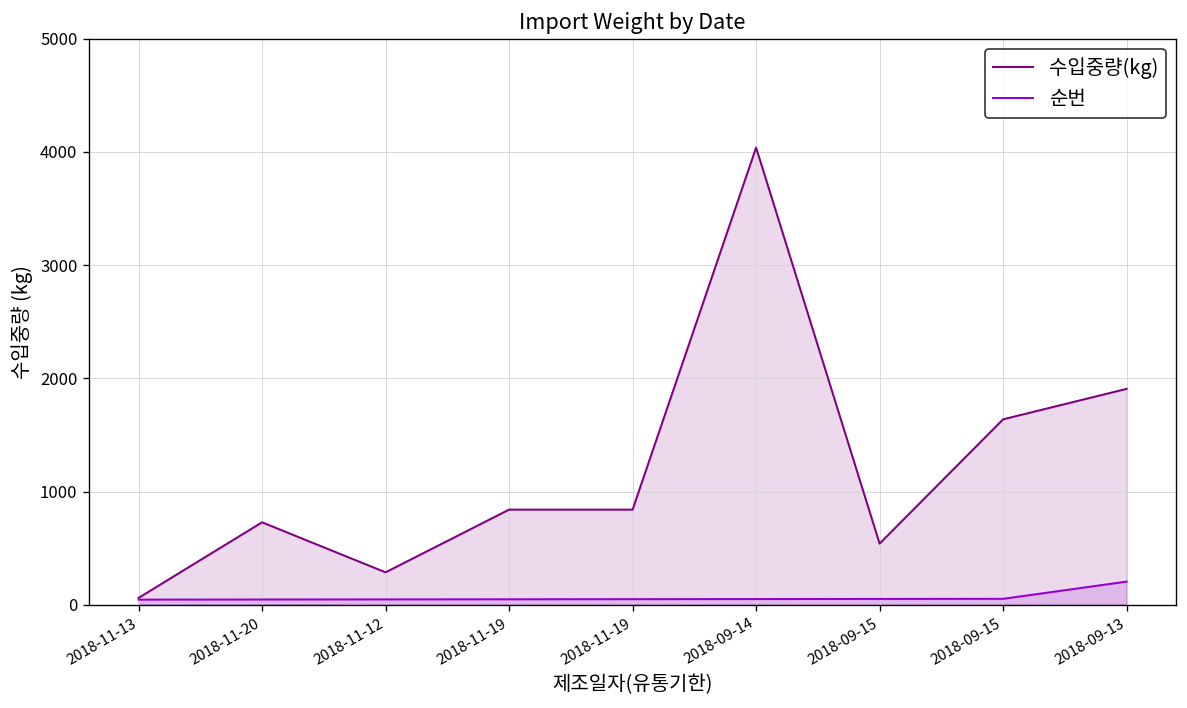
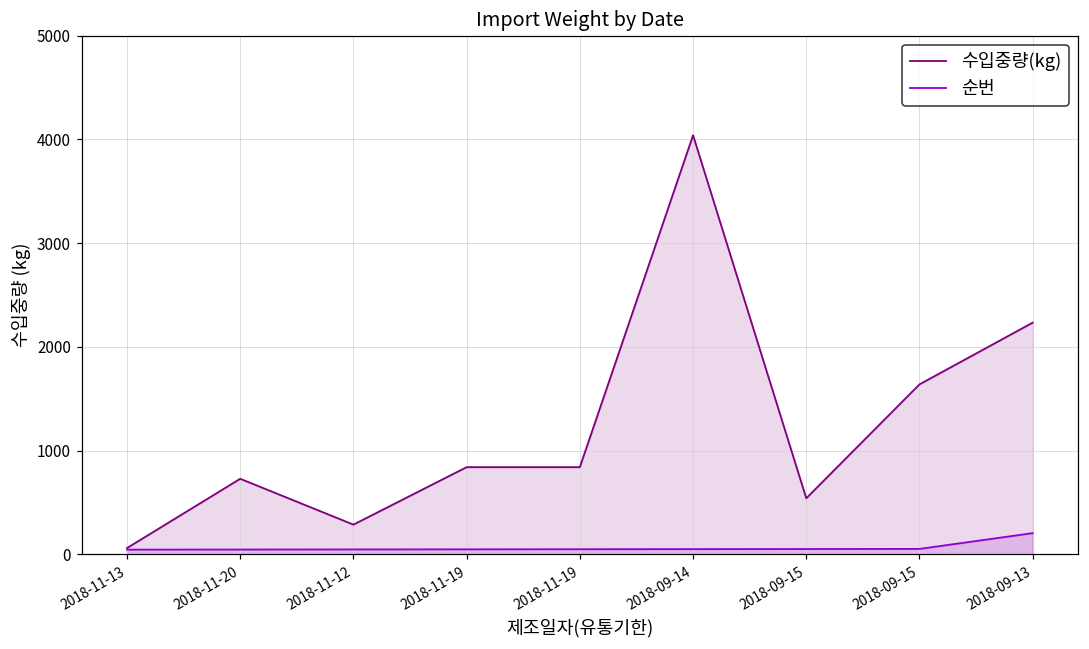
  {
    "수입중량(kg)": {
      "2018-11-20": 700,
      "2018-11-12": 300,
      "2018-09-14": 4000,
-     "2018-09-13": 1900
+     "2018-09-13": 2200
    },
    "순번": {
      "2018-11-20": 0,
      "2018-11-12": 0,
      "2018-09-14": 100,
      "2018-09-13": 200
    }
  }
